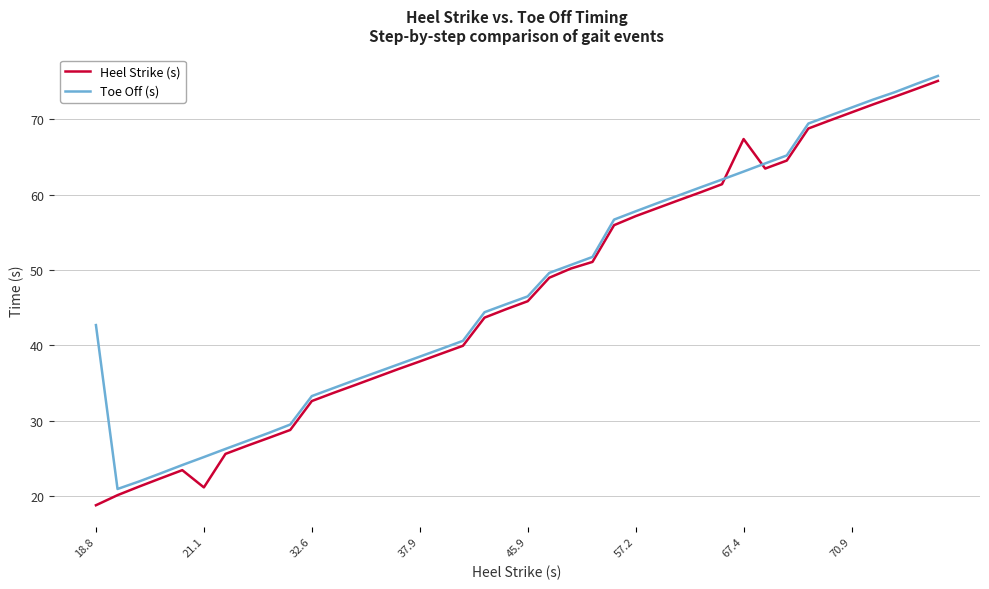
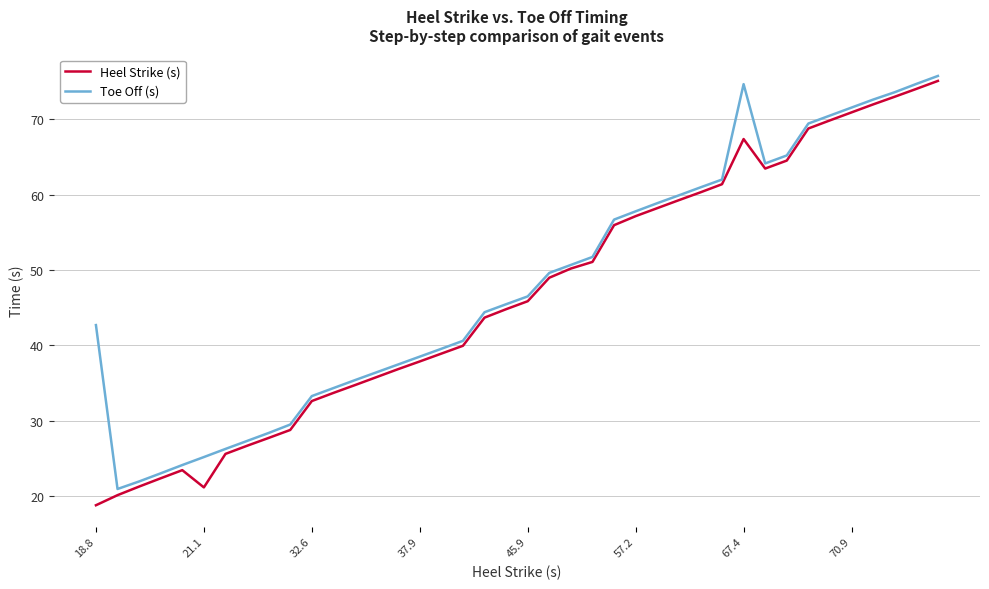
  {
    "Heel Strike (s)": {
      "18.8": 19,
      "21.1": 21,
      "32.6": 33,
      "37.9": 38,
      "45.9": 46,
      "57.2": 57,
      "67.4": 67,
      "70.9": 71
    },
    "Toe Off (s)": {
      "18.8": 43,
      "21.1": 25,
      "32.6": 33,
      "37.9": 39,
      "45.9": 47,
      "57.2": 58,
-     "67.4": 63,
+     "67.4": 75,
      "70.9": 72
    }
  }
